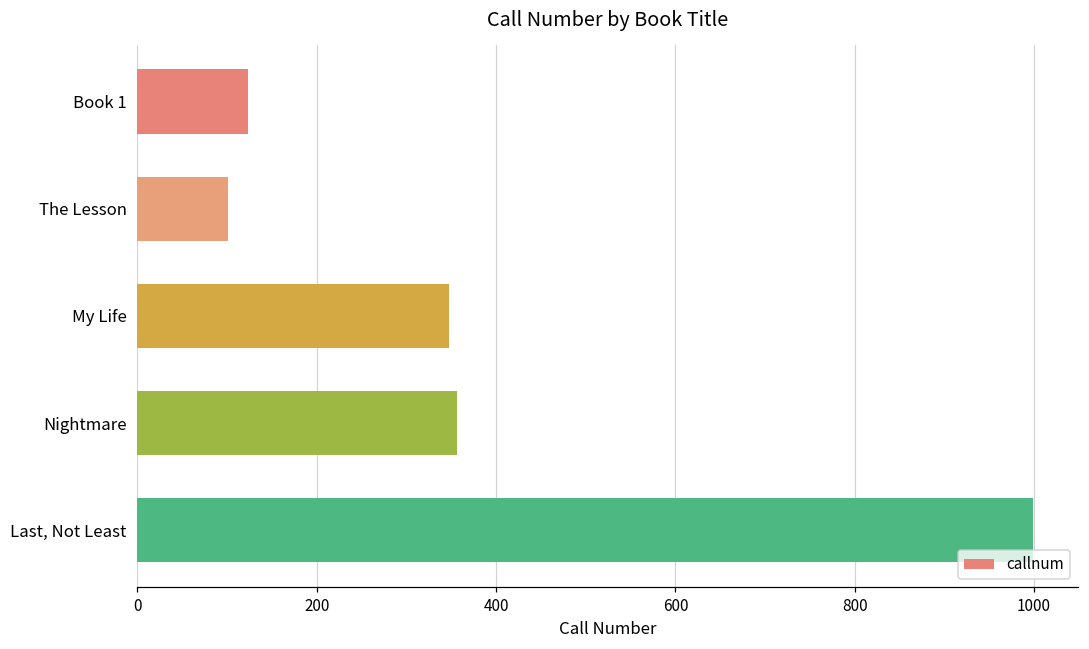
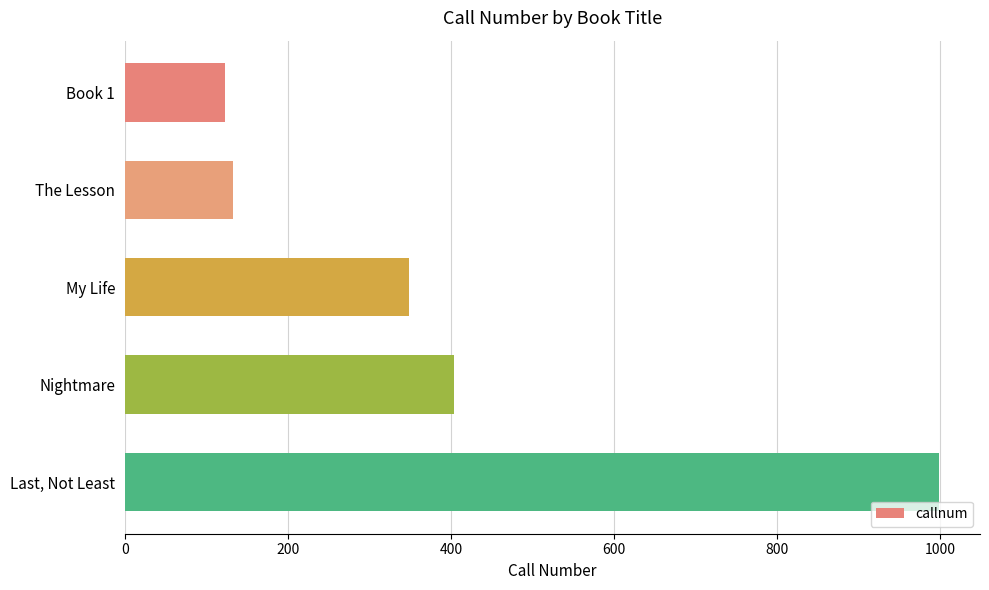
  {
    "Book 1": 120,
-   "The Lesson": 100,
+   "The Lesson": 130,
    "My Life": 350,
-   "Nightmare": 360,
+   "Nightmare": 400,
    "Last, Not Least": 1000
  }
